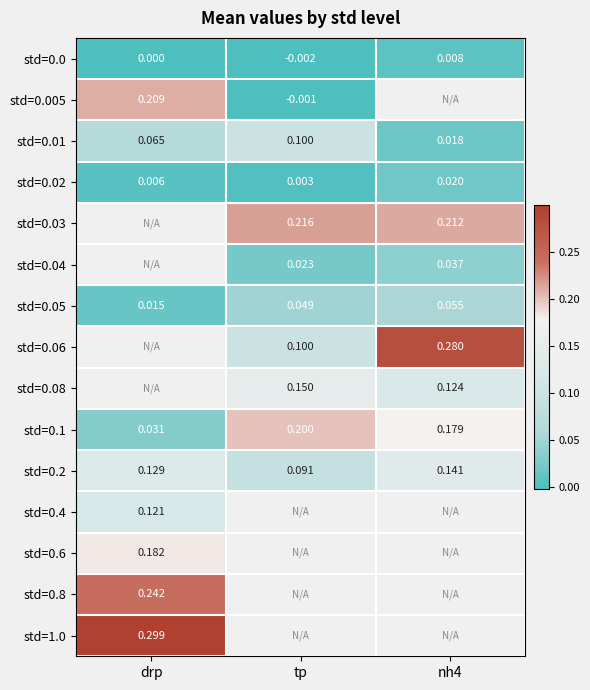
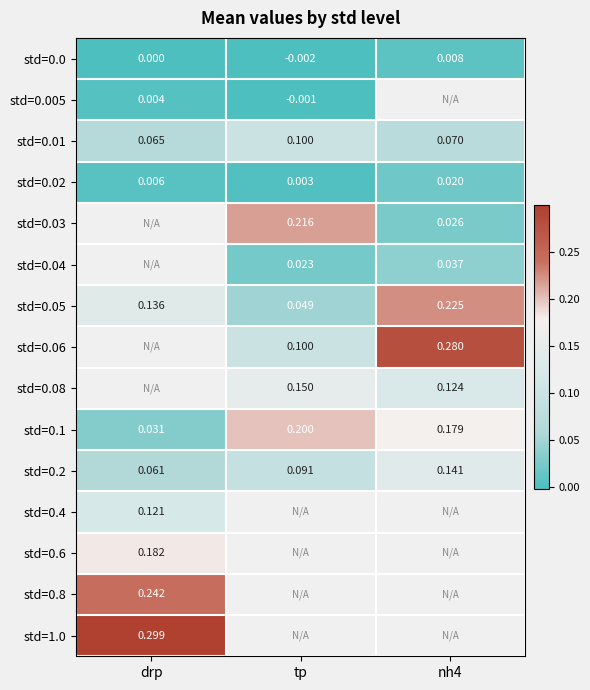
  {
    "std=0.0": {
      "drp": 0.000,
      "tp": -0.002,
      "nh4": 0.008
    },
    "std=0.005": {
-     "drp": 0.209,
+     "drp": 0.004,
      "tp": -0.001
    },
    "std=0.01": {
      "drp": 0.065,
      "tp": 0.100,
-     "nh4": 0.018
+     "nh4": 0.070
    },
    "std=0.02": {
      "drp": 0.006,
      "tp": 0.003,
      "nh4": 0.020
    },
    "std=0.03": {
      "tp": 0.216,
-     "nh4": 0.212
+     "nh4": 0.026
    },
    "std=0.04": {
      "tp": 0.023,
      "nh4": 0.037
    },
    "std=0.05": {
-     "drp": 0.015,
+     "drp": 0.136,
      "tp": 0.049,
-     "nh4": 0.055
+     "nh4": 0.225
    },
    "std=0.06": {
      "tp": 0.100,
      "nh4": 0.280
    },
    "std=0.08": {
      "tp": 0.150,
      "nh4": 0.124
    },
    "std=0.1": {
      "drp": 0.031,
      "tp": 0.200,
      "nh4": 0.179
    },
    "std=0.2": {
-     "drp": 0.129,
+     "drp": 0.061,
      "tp": 0.091,
      "nh4": 0.141
    },
    "std=0.4": {
      "drp": 0.121
    },
    "std=0.6": {
      "drp": 0.182
    },
    "std=0.8": {
      "drp": 0.242
    },
    "std=1.0": {
      "drp": 0.299
    }
  }
